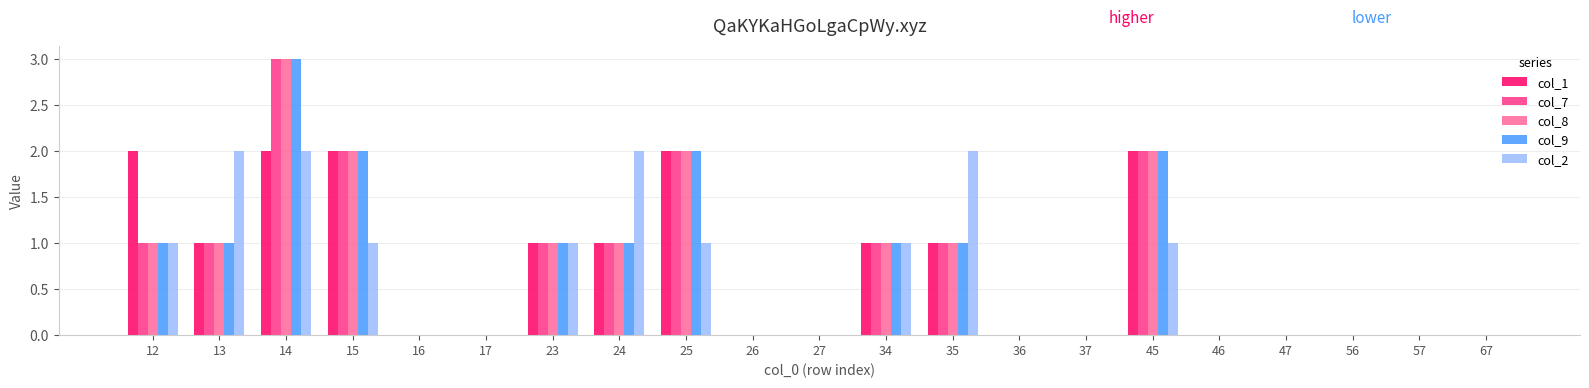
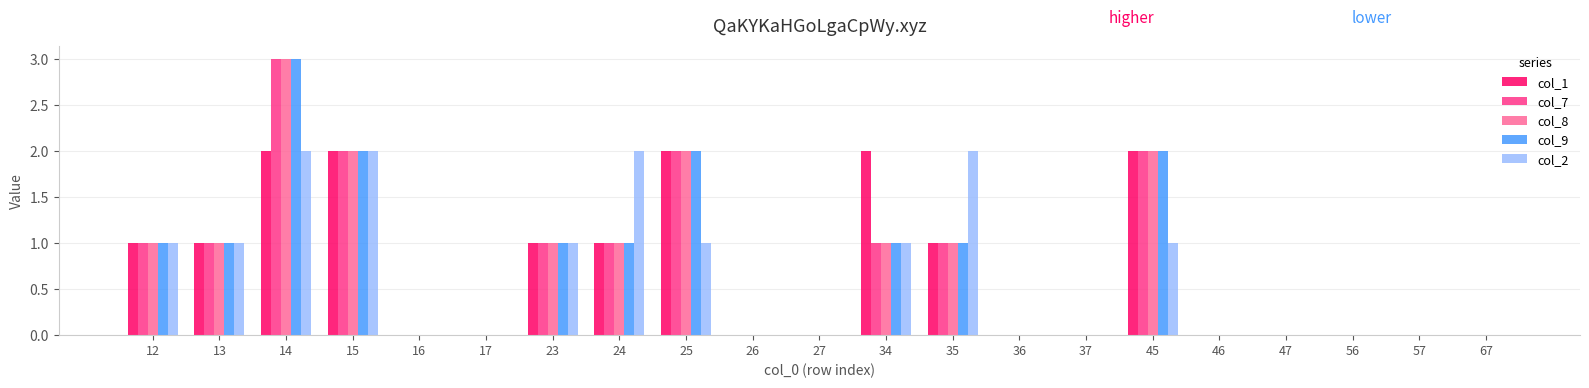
  {
    "col_1": {
-     "12": 2,
+     "12": 1,
      "13": 1,
      "14": 2,
      "15": 2,
      "16": 0,
      "17": 0,
      "23": 1,
      "24": 1,
      "25": 2,
      "26": 0,
      "27": 0,
-     "34": 1,
+     "34": 2,
      "35": 1,
      "36": 0,
      "37": 0,
      "45": 2,
      "46": 0,
      "47": 0,
      "56": 0,
      "57": 0,
      "67": 0
    },
    "col_9": {
      "12": 1,
      "13": 1,
      "14": 3,
      "15": 2,
      "16": 0,
      "17": 0,
      "23": 1,
      "24": 1,
      "25": 2,
      "26": 0,
      "27": 0,
      "34": 1,
      "35": 1,
      "36": 0,
      "37": 0,
      "45": 2,
      "46": 0,
      "47": 0,
      "56": 0,
      "57": 0,
      "67": 0
    },
    "col_2": {
      "12": 1,
-     "13": 2,
+     "13": 1,
      "14": 2,
-     "15": 1,
+     "15": 2,
      "16": 0,
      "17": 0,
      "23": 1,
      "24": 2,
      "25": 1,
      "26": 0,
      "27": 0,
      "34": 1,
      "35": 2,
      "36": 0,
      "37": 0,
      "45": 1,
      "46": 0,
      "47": 0,
      "56": 0,
      "57": 0,
      "67": 0
    }
  }
